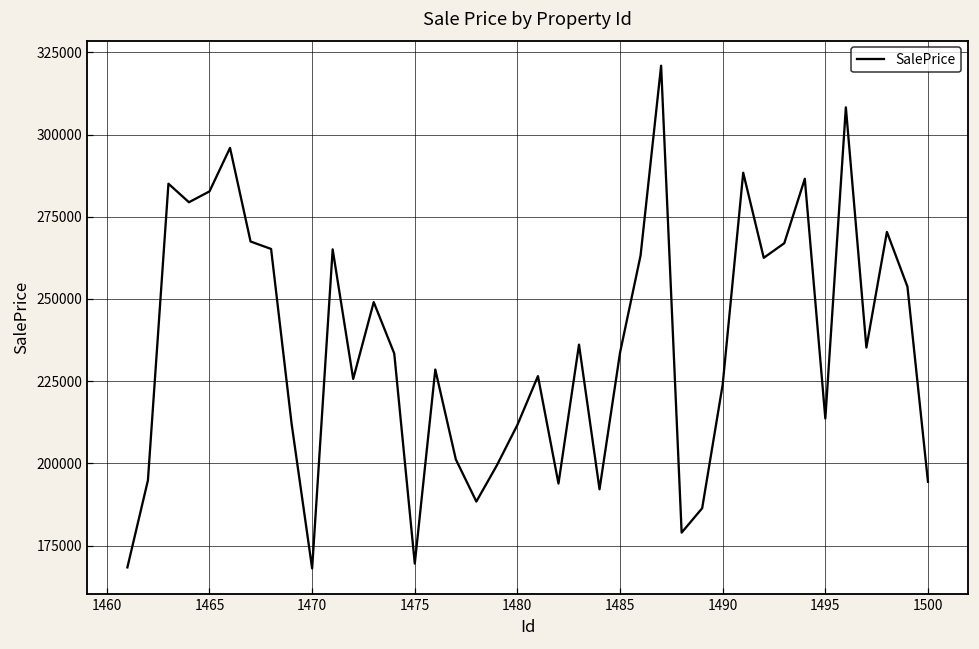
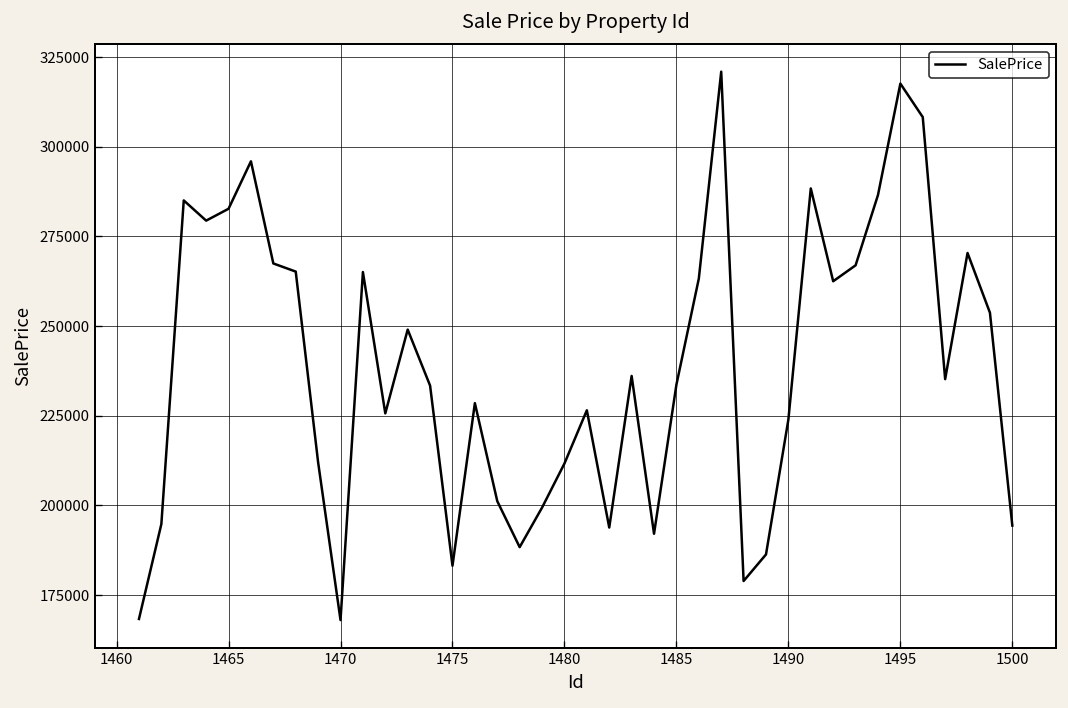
  {
    "1465": 283000,
    "1470": 168000,
-   "1475": 170000,
+   "1475": 183000,
    "1480": 212000,
    "1485": 234000,
    "1490": 224000,
-   "1495": 214000,
+   "1495": 318000,
    "1500": 194000
  }
